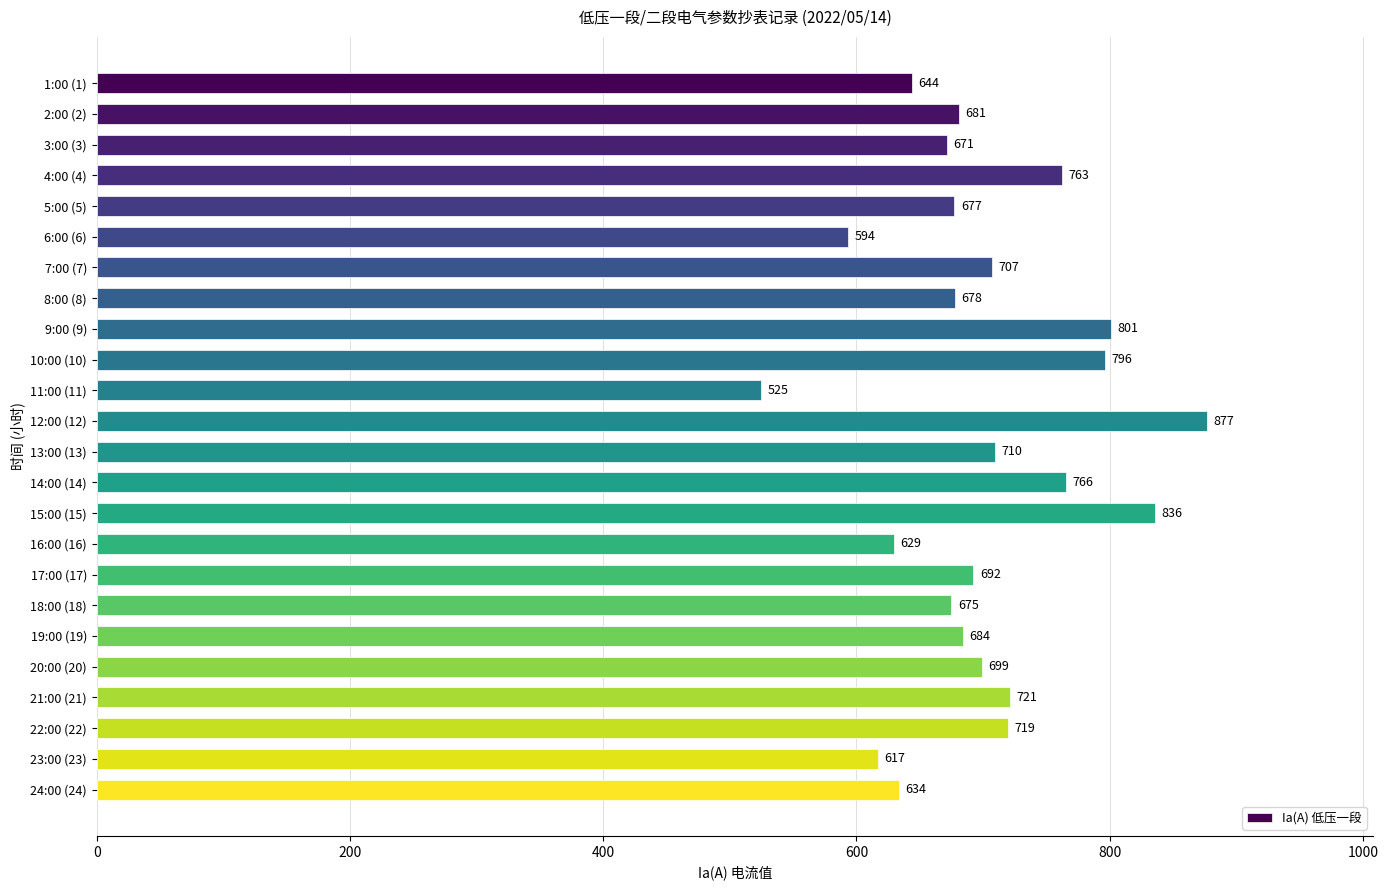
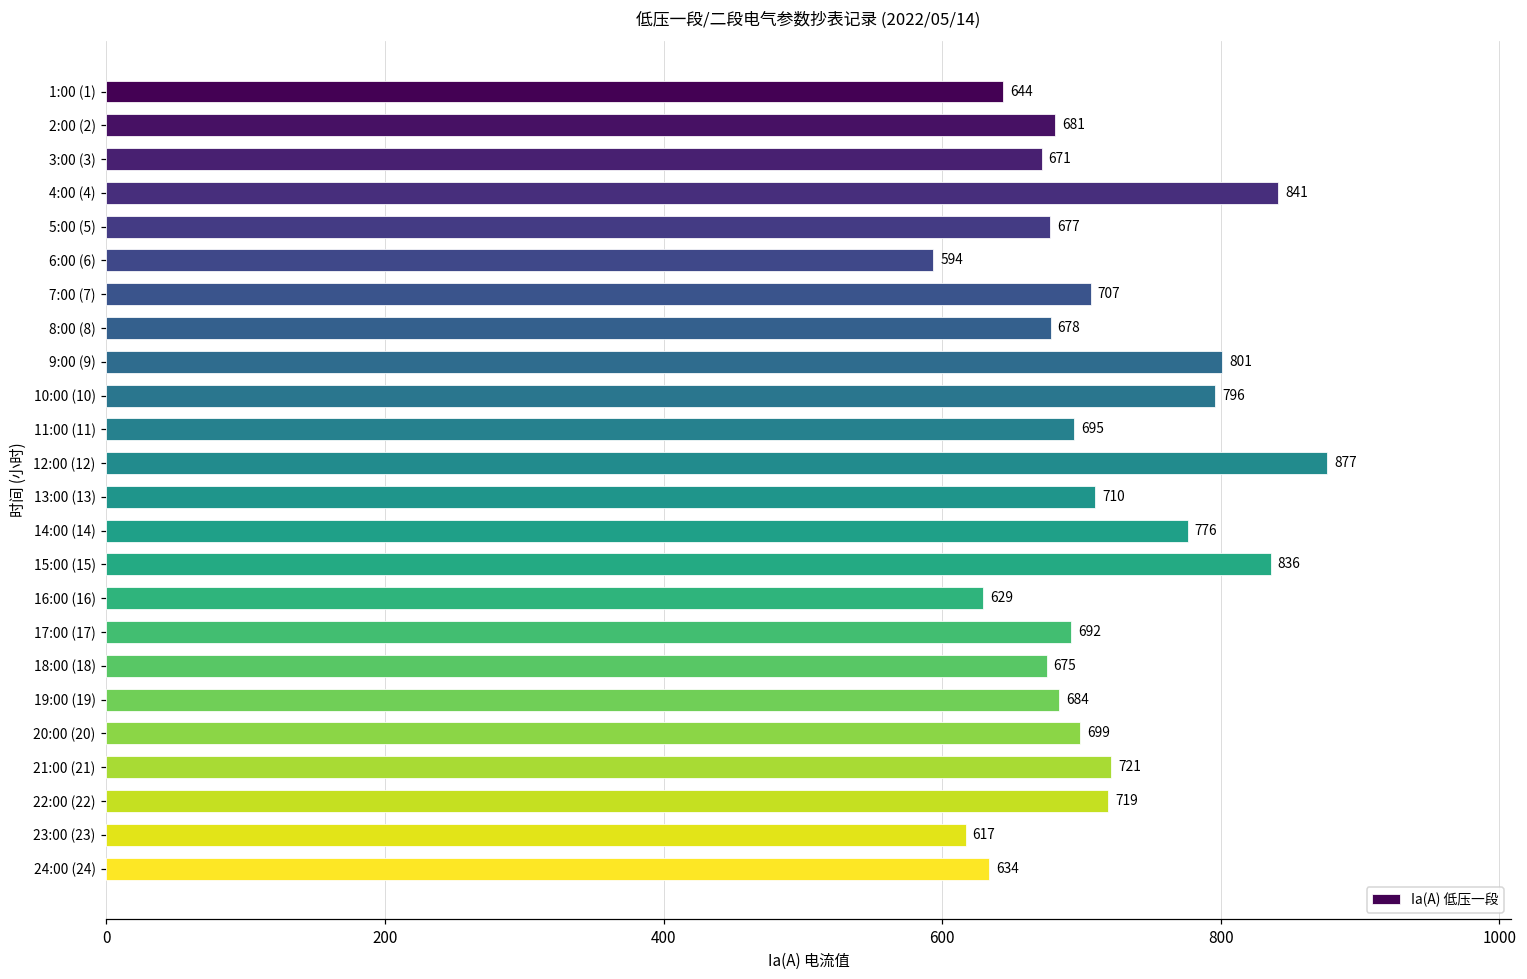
  {
    "1:00 (1)": 644,
    "2:00 (2)": 681,
    "3:00 (3)": 671,
-   "4:00 (4)": 763,
+   "4:00 (4)": 841,
    "5:00 (5)": 677,
    "6:00 (6)": 594,
    "7:00 (7)": 707,
    "8:00 (8)": 678,
    "9:00 (9)": 801,
    "10:00 (10)": 796,
-   "11:00 (11)": 525,
+   "11:00 (11)": 695,
    "12:00 (12)": 877,
    "13:00 (13)": 710,
-   "14:00 (14)": 766,
+   "14:00 (14)": 776,
    "15:00 (15)": 836,
    "16:00 (16)": 629,
    "17:00 (17)": 692,
    "18:00 (18)": 675,
    "19:00 (19)": 684,
    "20:00 (20)": 699,
    "21:00 (21)": 721,
    "22:00 (22)": 719,
    "23:00 (23)": 617,
    "24:00 (24)": 634
  }
